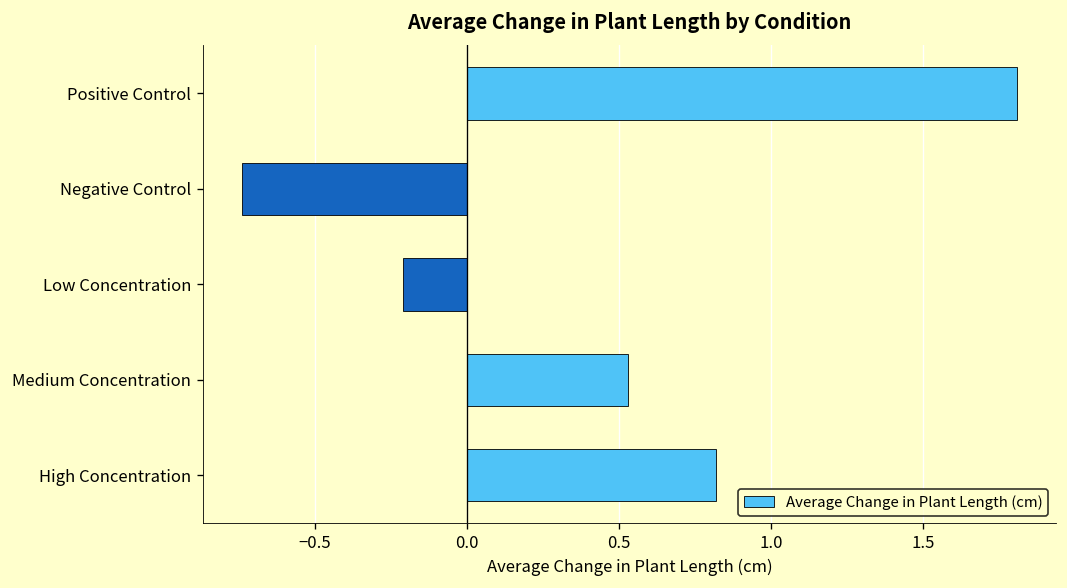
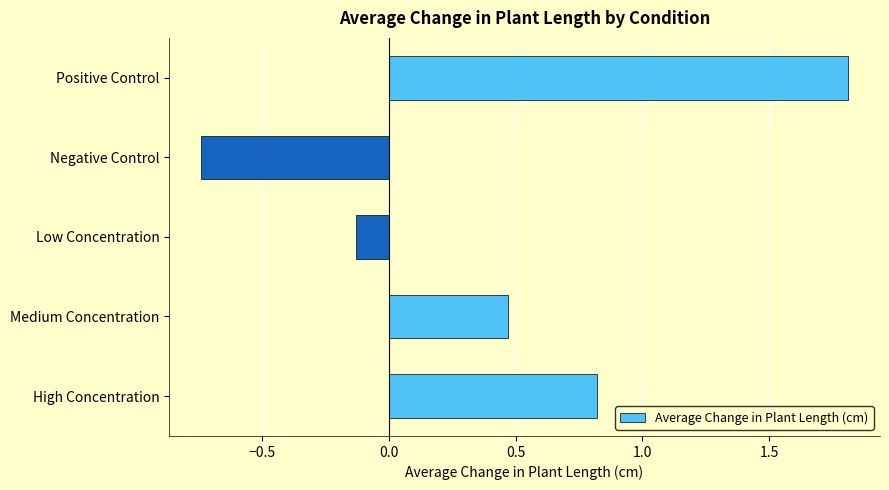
  {
    "Positive Control": 1.81,
    "Negative Control": -0.74,
-   "Low Concentration": -0.21,
-   "Medium Concentration": 0.53,
+   "Low Concentration": -0.13,
+   "Medium Concentration": 0.47,
    "High Concentration": 0.82
  }
